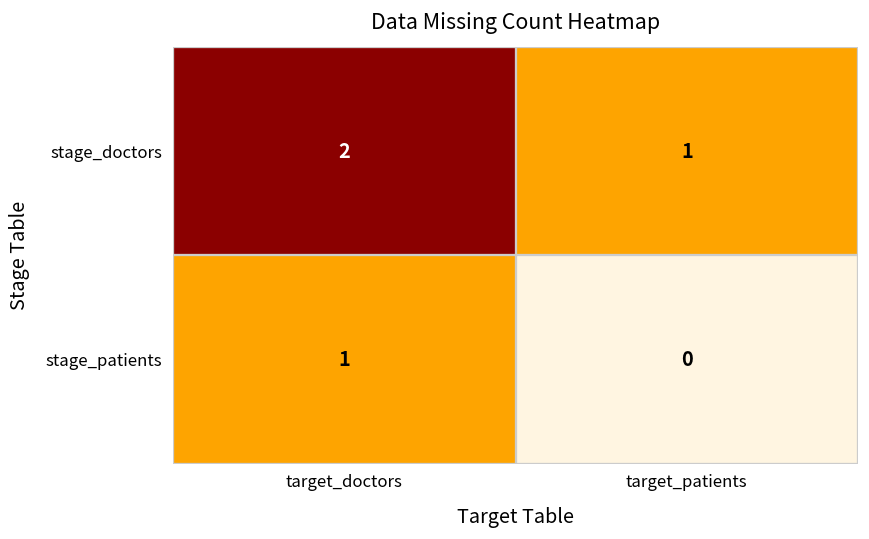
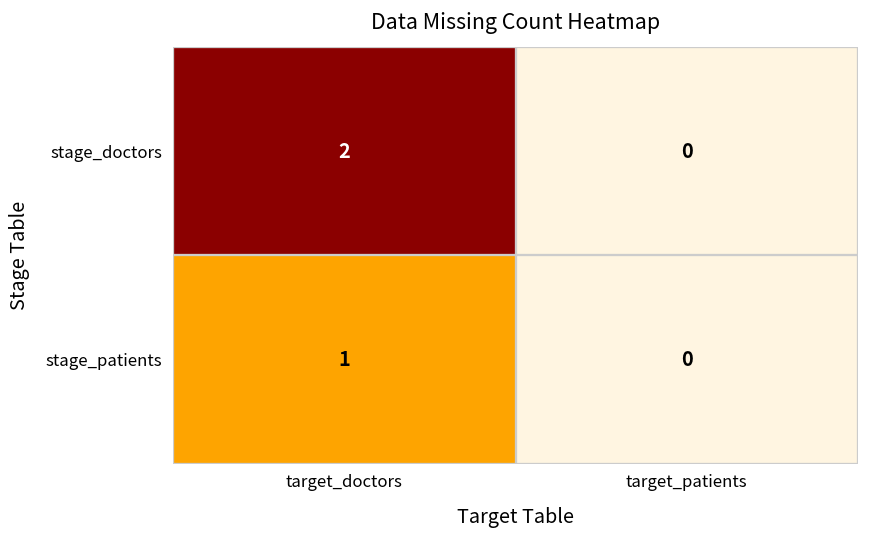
  {
    "stage_doctors": {
      "target_doctors": 2,
-     "target_patients": 1
+     "target_patients": 0
    },
    "stage_patients": {
      "target_doctors": 1,
      "target_patients": 0
    }
  }
